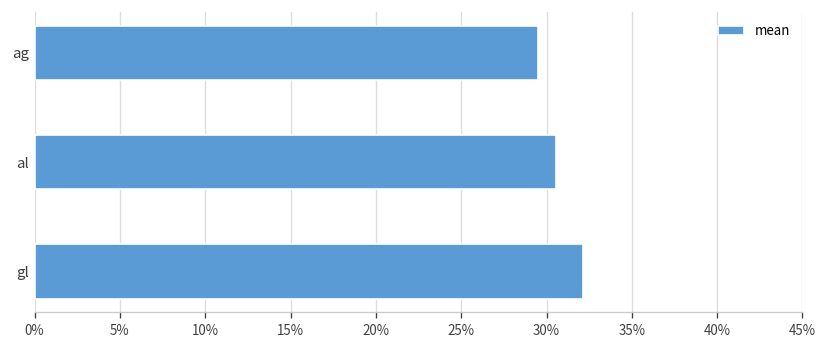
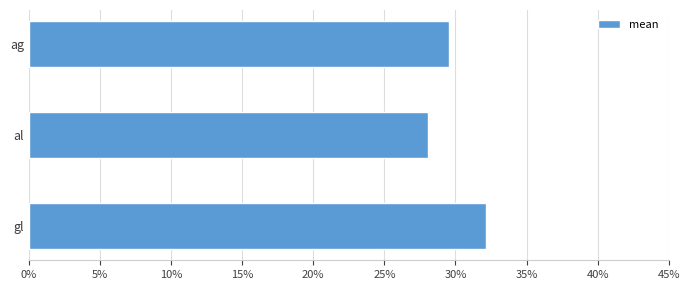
  {
    "ag": "29.5%",
-   "al": "30.5%",
+   "al": "28.1%",
    "gl": "32.2%"
  }
